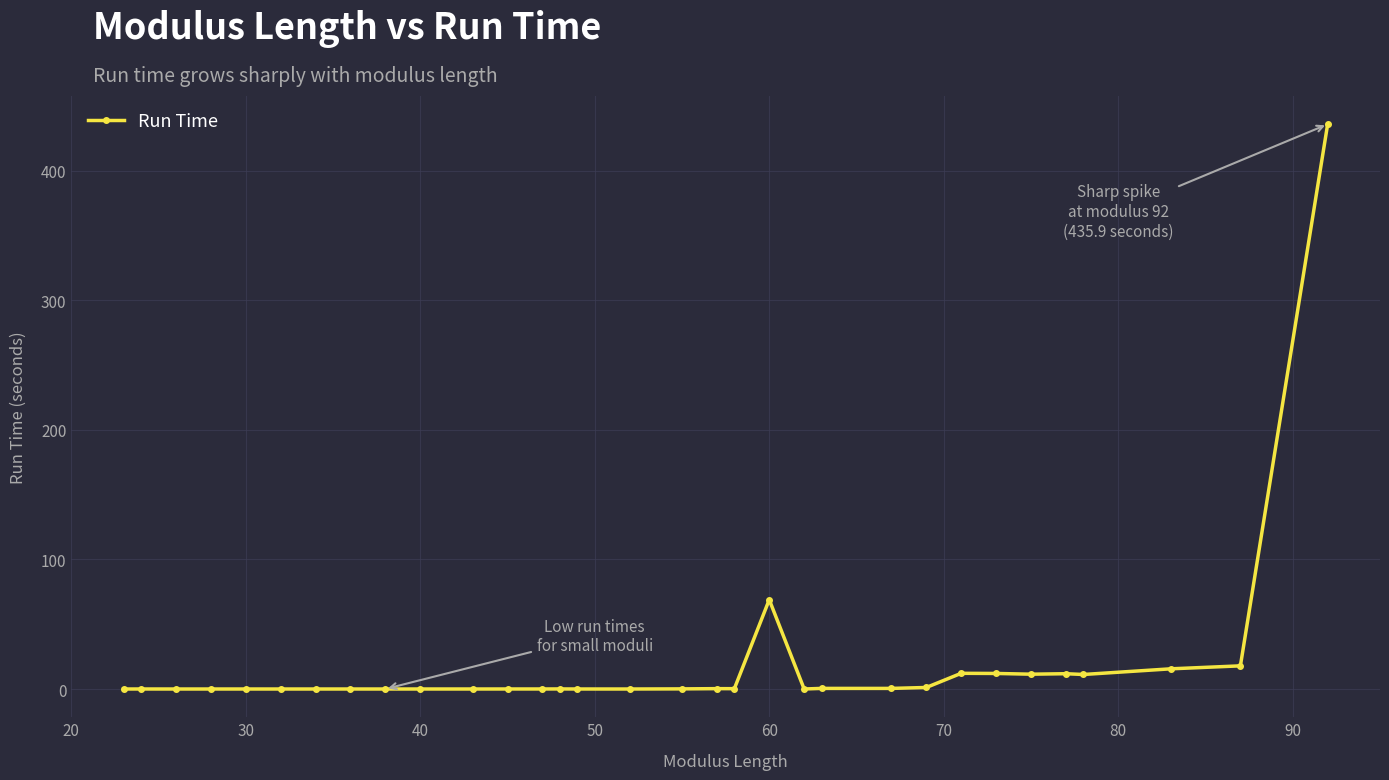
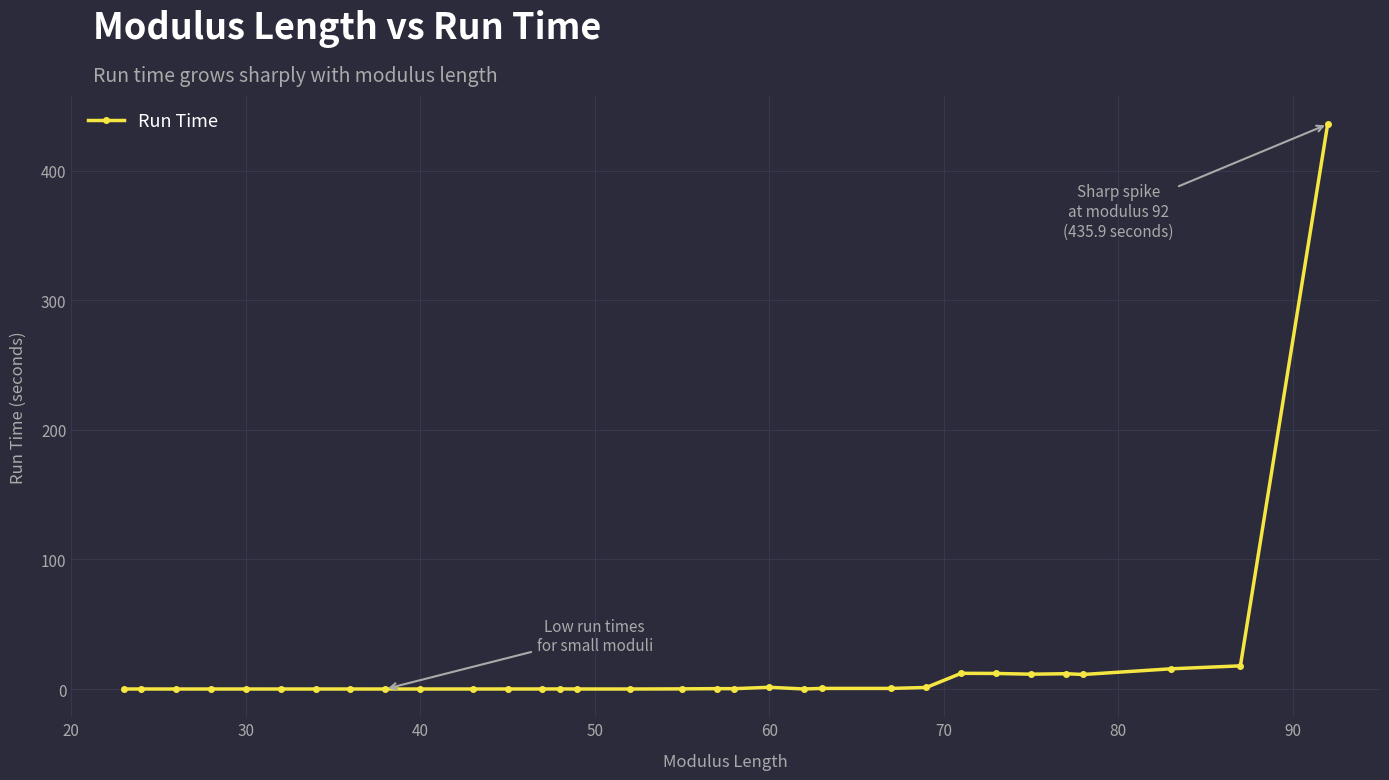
  {
    "30": 0,
    "40": 0,
-   "60": 69
+   "60": 1
  }
